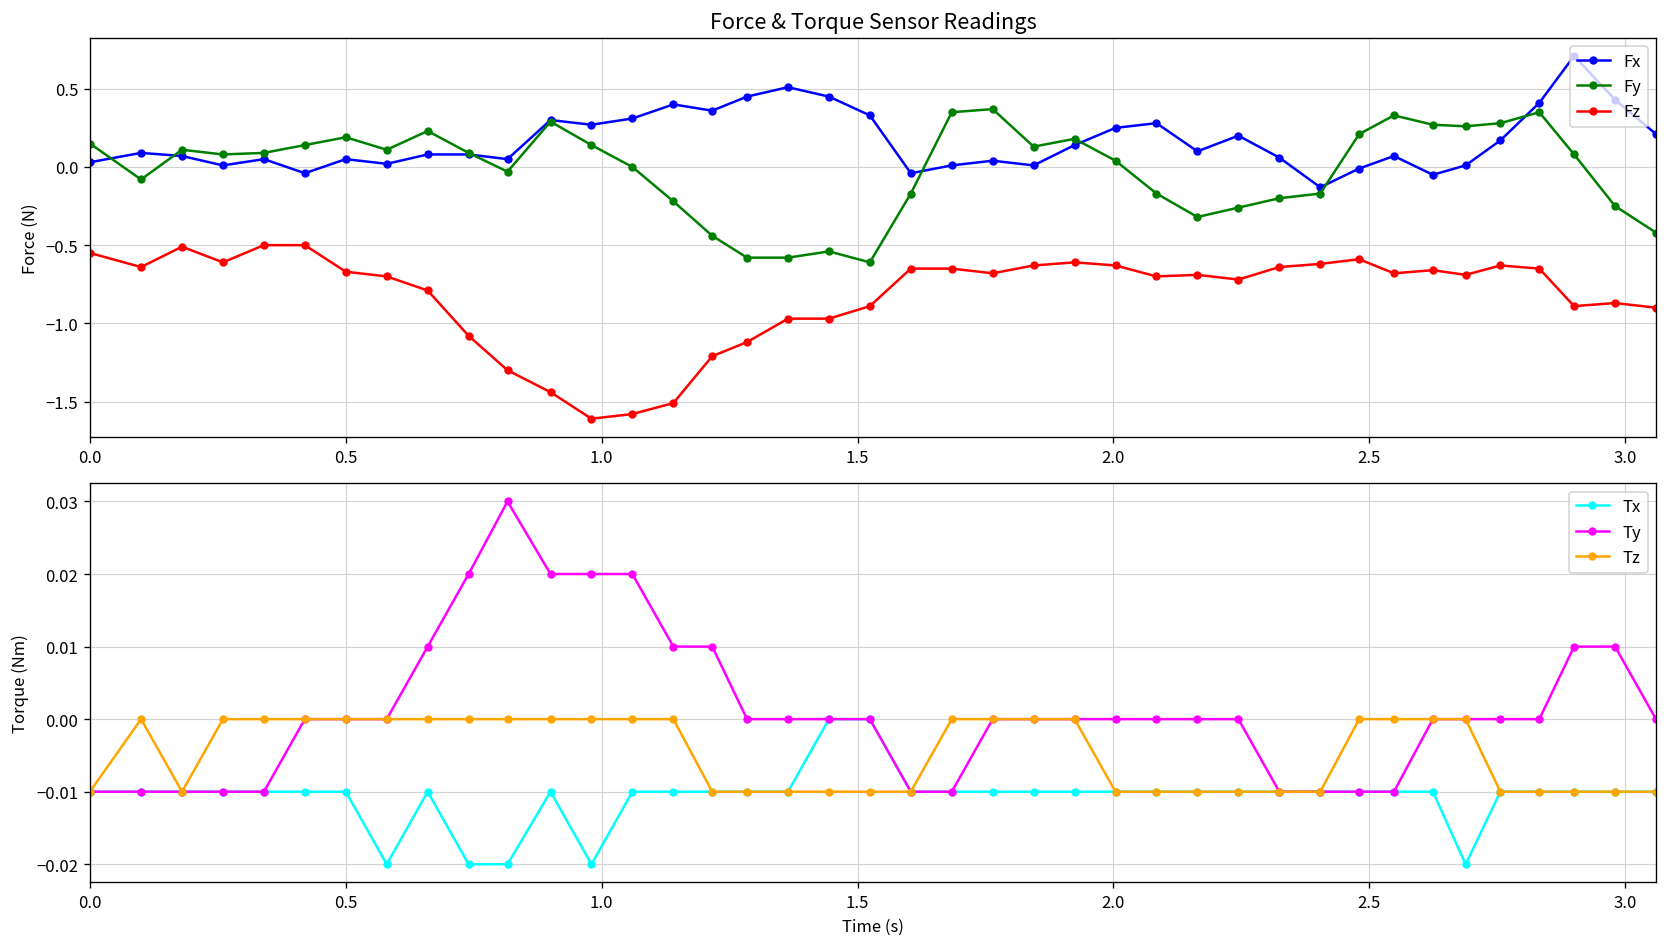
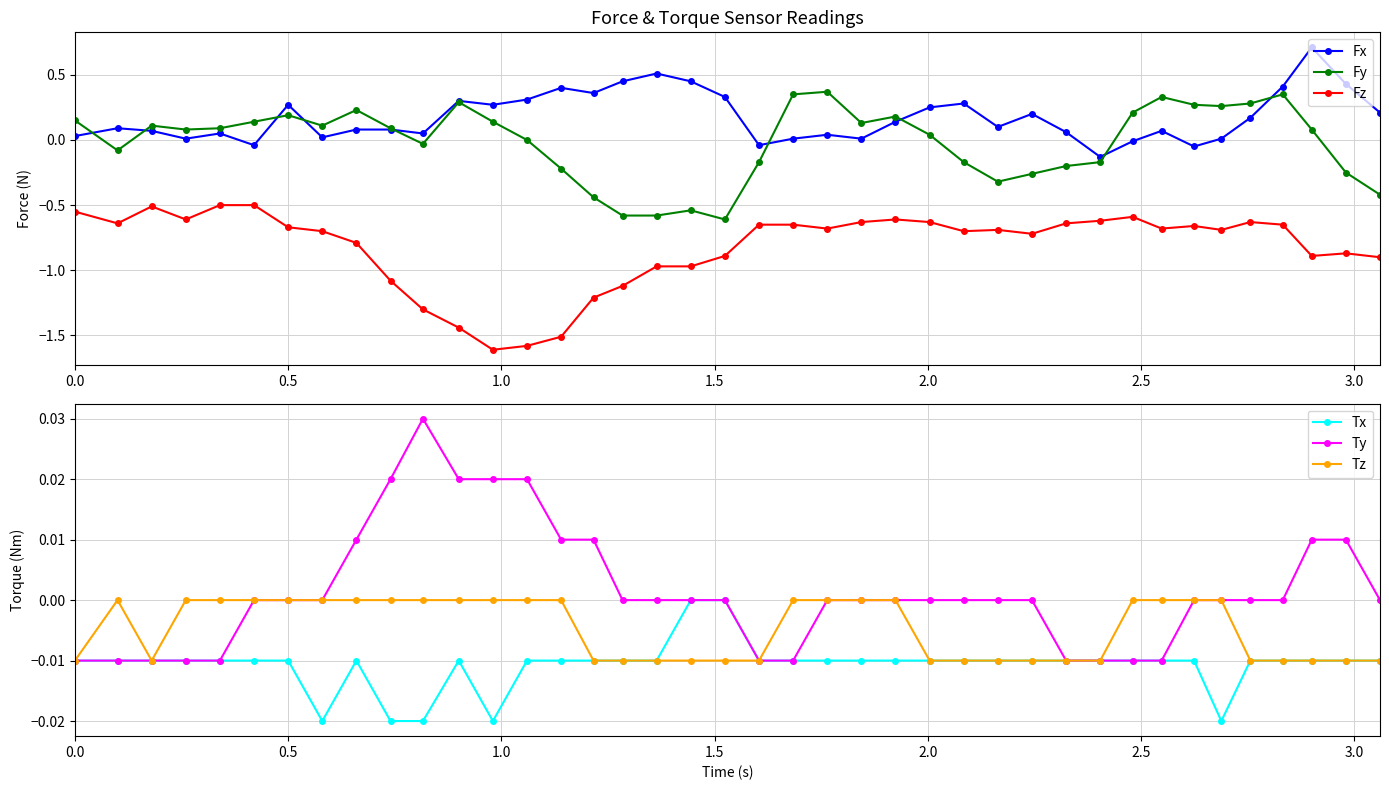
  {
    "Force & Torque Sensor Readings": {
      "Fx": {
        "0.0": 0.03,
-       "0.5": 0.05
+       "0.5": 0.27
      },
      "Fy": {
        "0.0": 0.15,
        "0.5": 0.19
      },
      "Fz": {
        "0.0": -0.55,
        "0.5": -0.67
      }
    }
  }
